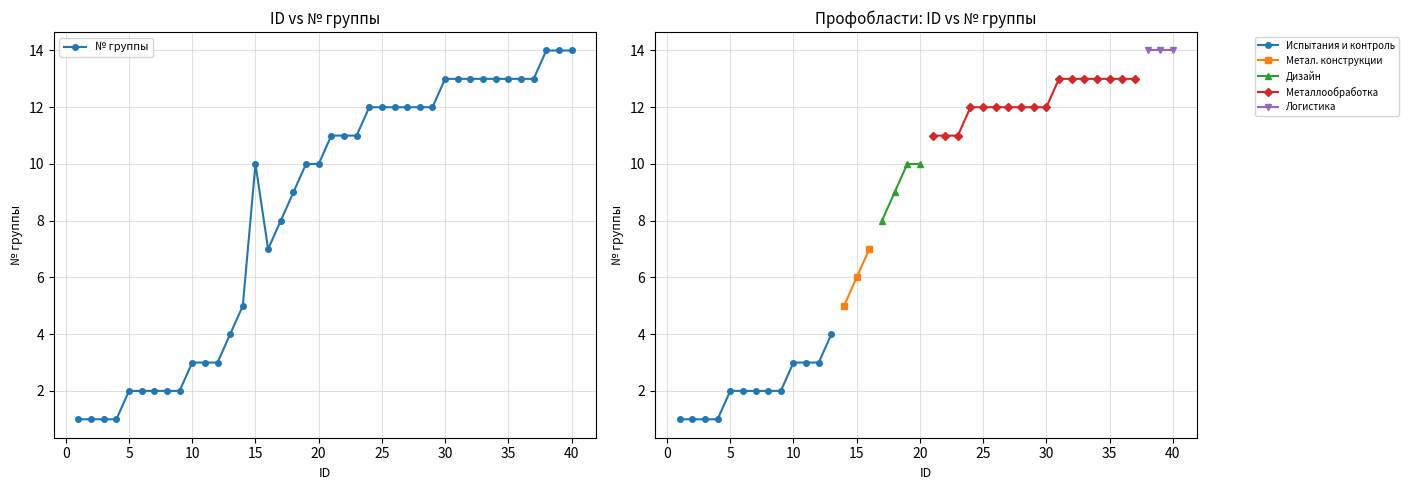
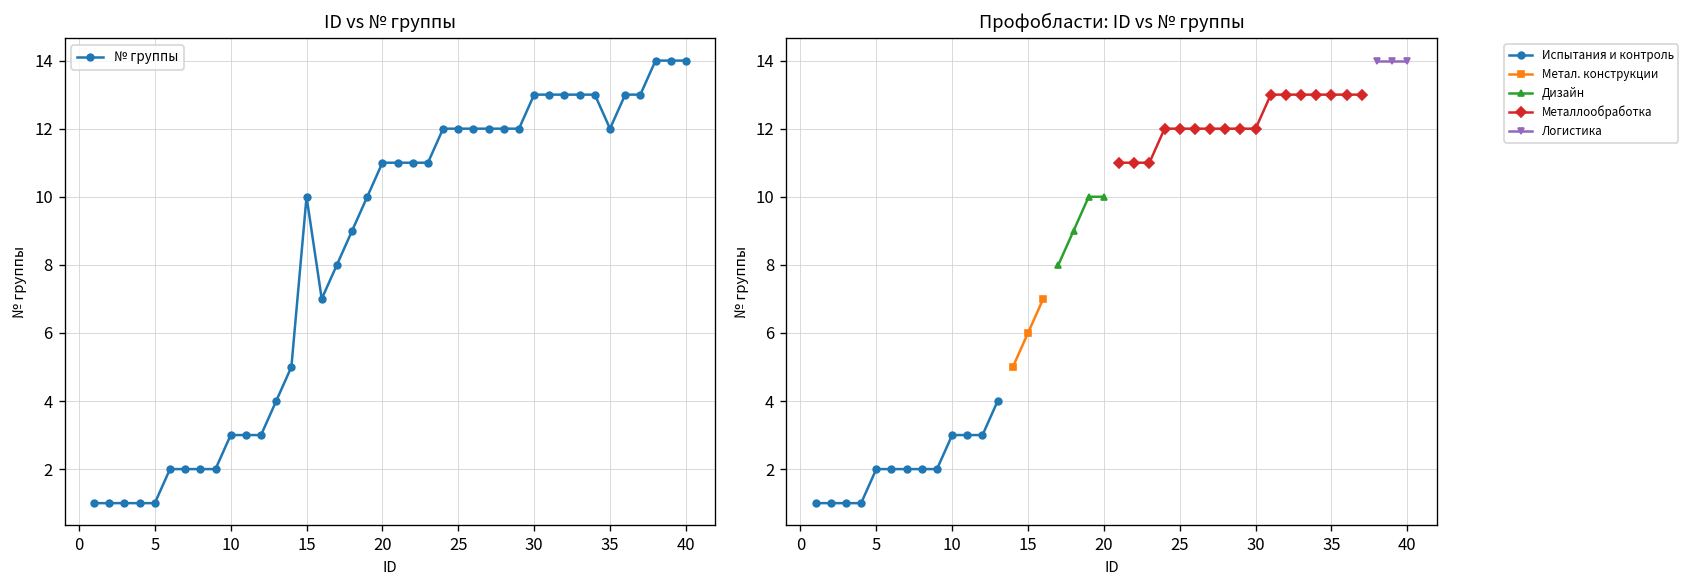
  {
    "ID vs № группы": {
-     "5": 2,
+     "5": 1,
      "10": 3,
      "15": 10,
-     "20": 10,
+     "20": 11,
      "25": 12,
      "30": 13,
-     "35": 13,
+     "35": 12,
      "40": 14
    },
    "Профобласти: ID vs № группы": {
      "Испытания и контроль": {
        "5": 2.0,
        "10": 3.0
      },
      "Метал. конструкции": {
        "15": 6.0
      },
      "Дизайн": {
        "20": 10.0
      },
      "Металлообработка": {
        "25": 12.0,
        "30": 12.0,
        "35": 13.0
      },
      "Логистика": {
        "40": 14.0
      }
    }
  }
